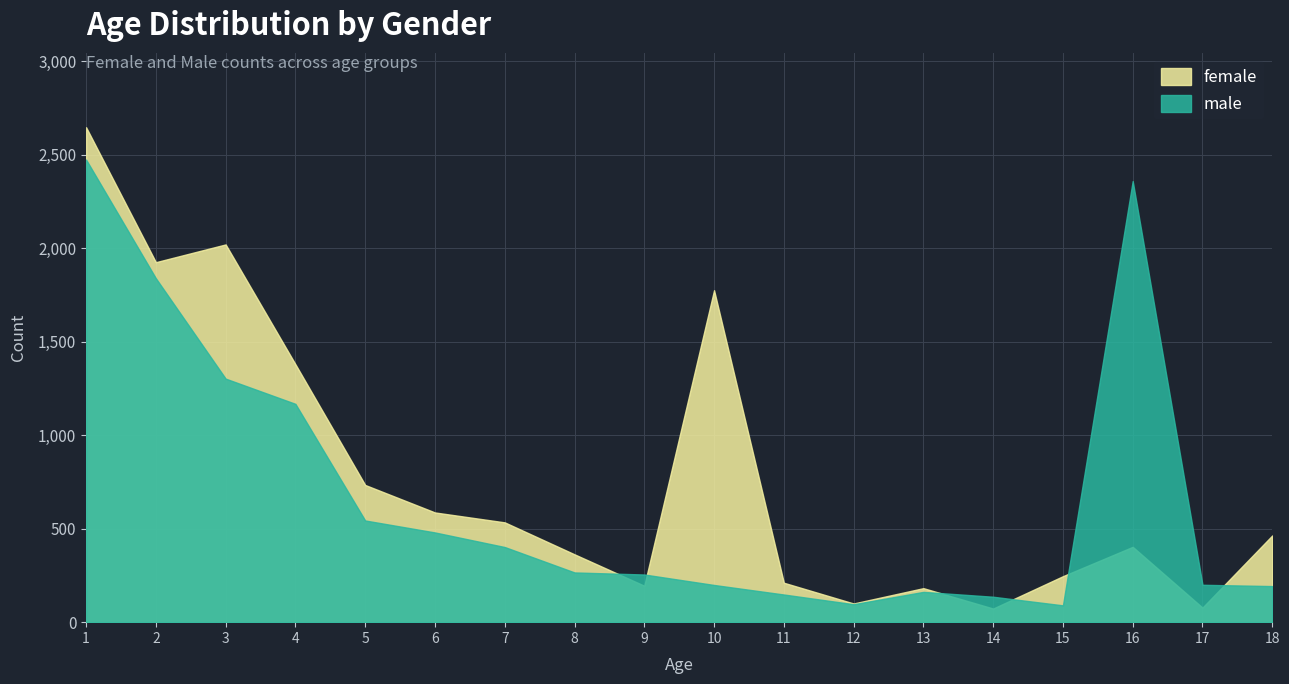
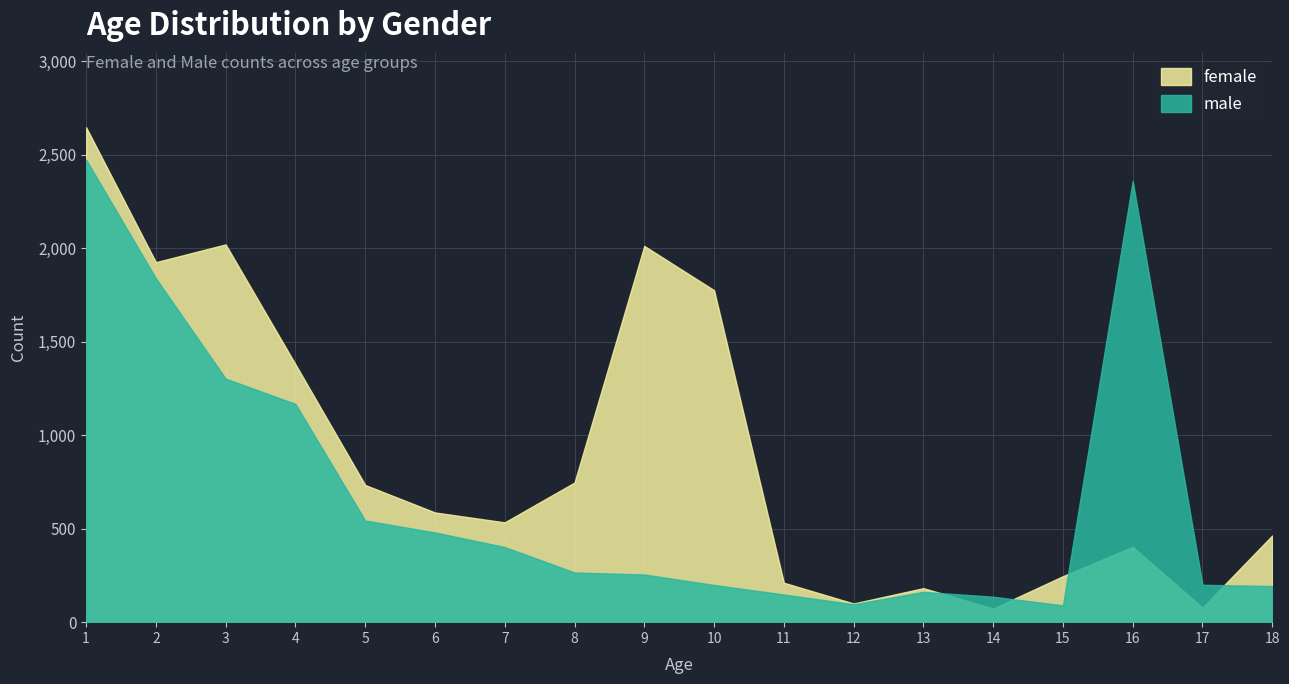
  {
    "female": {
      "1": "2,650",
      "2": "1,930",
      "3": "2,020",
      "4": "1,380",
      "5": "730",
      "6": "590",
      "7": "530",
-     "8": "360",
-     "9": "200",
+     "8": "750",
+     "9": "2,010",
      "10": "1,780",
      "11": "210",
      "13": "180",
      "14": "70",
      "15": "250",
      "16": "400",
      "17": "80",
      "18": "460"
    },
    "male": {
      "1": "2,480",
      "2": "1,840",
      "3": "1,300",
      "4": "1,170",
      "5": "540",
      "6": "480",
      "7": "400",
      "8": "270",
      "9": "260",
      "10": "200",
      "11": "150",
      "13": "160",
      "14": "140",
      "15": "90",
      "16": "2,360",
      "17": "200",
      "18": "190"
    }
  }
